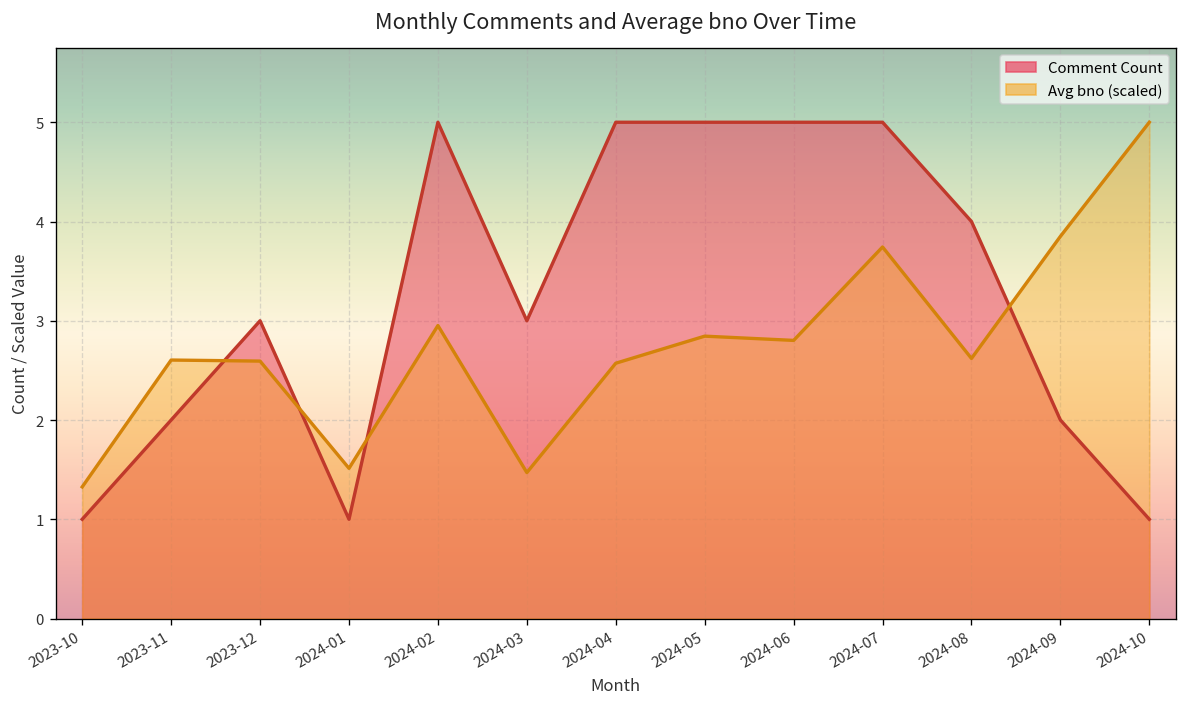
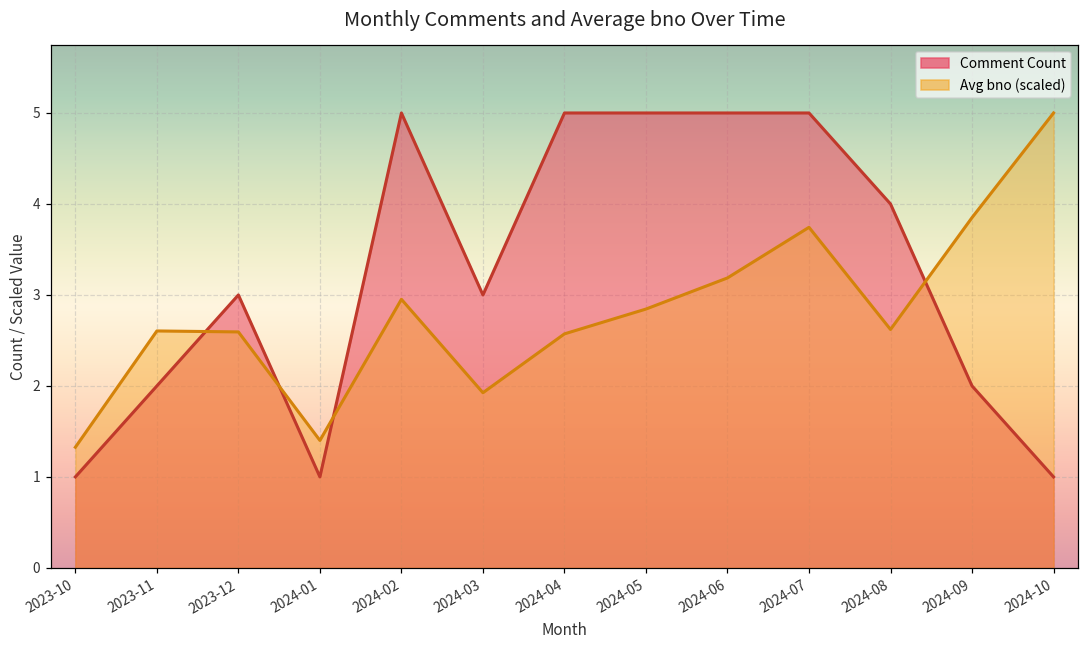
  {
    "Comment Count": {
      "2023-10": 1.0,
      "2023-11": 2.0,
      "2023-12": 3.0,
      "2024-01": 1.0,
      "2024-02": 5.0,
      "2024-03": 3.0,
      "2024-04": 5.0,
      "2024-05": 5.0,
      "2024-06": 5.0,
      "2024-07": 5.0,
      "2024-08": 4.0,
      "2024-09": 2.0,
      "2024-10": 1.0
    },
    "Avg bno (scaled)": {
      "2023-10": 1.3,
      "2023-11": 2.6,
      "2023-12": 2.6,
-     "2024-01": 1.5,
+     "2024-01": 1.4,
      "2024-02": 3.0,
-     "2024-03": 1.5,
+     "2024-03": 1.9,
      "2024-04": 2.6,
      "2024-05": 2.8,
-     "2024-06": 2.8,
+     "2024-06": 3.2,
      "2024-07": 3.7,
      "2024-08": 2.6,
      "2024-09": 3.9,
      "2024-10": 5.0
    }
  }
